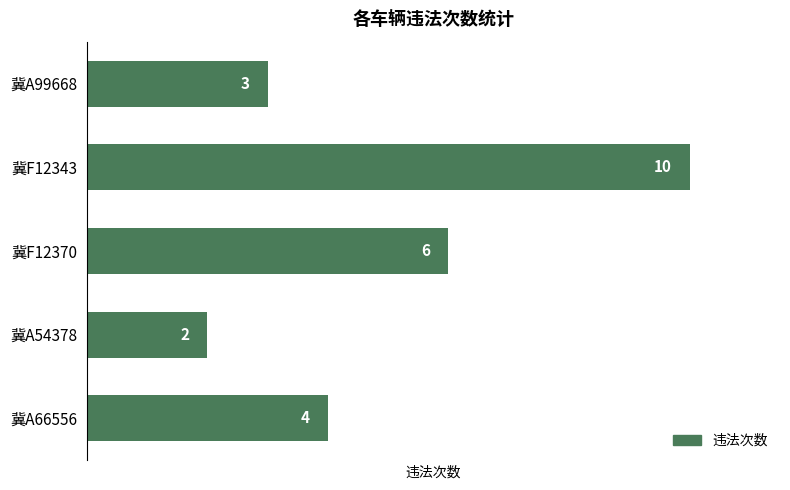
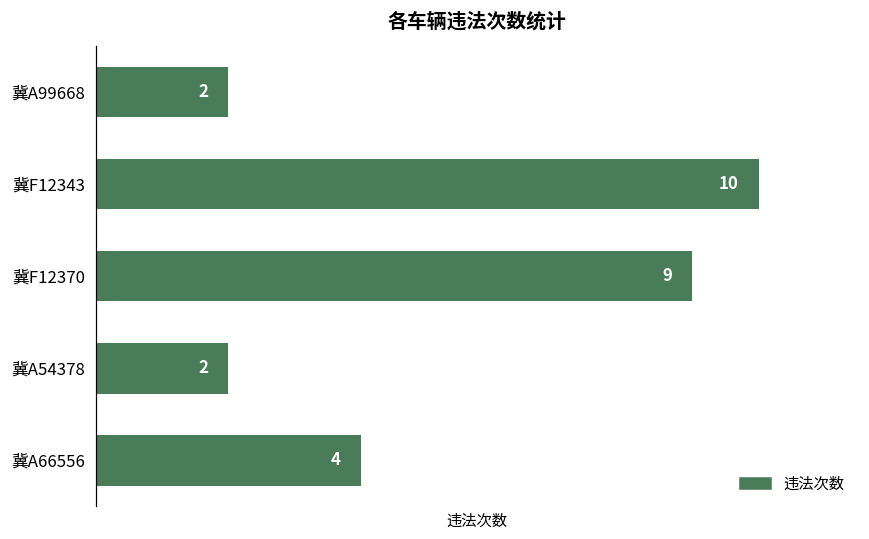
  {
-   "冀A99668": 3,
+   "冀A99668": 2,
    "冀F12343": 10,
-   "冀F12370": 6,
+   "冀F12370": 9,
    "冀A54378": 2,
    "冀A66556": 4
  }
